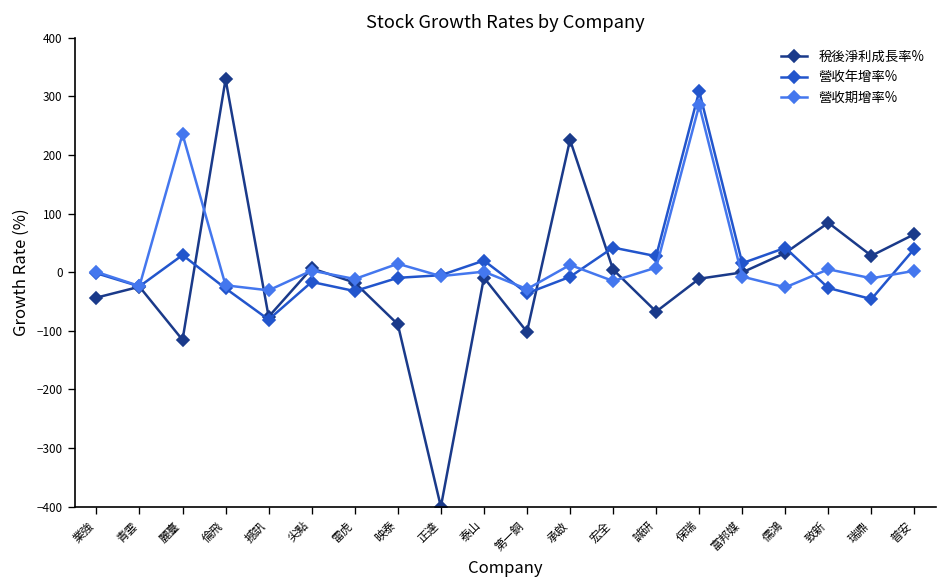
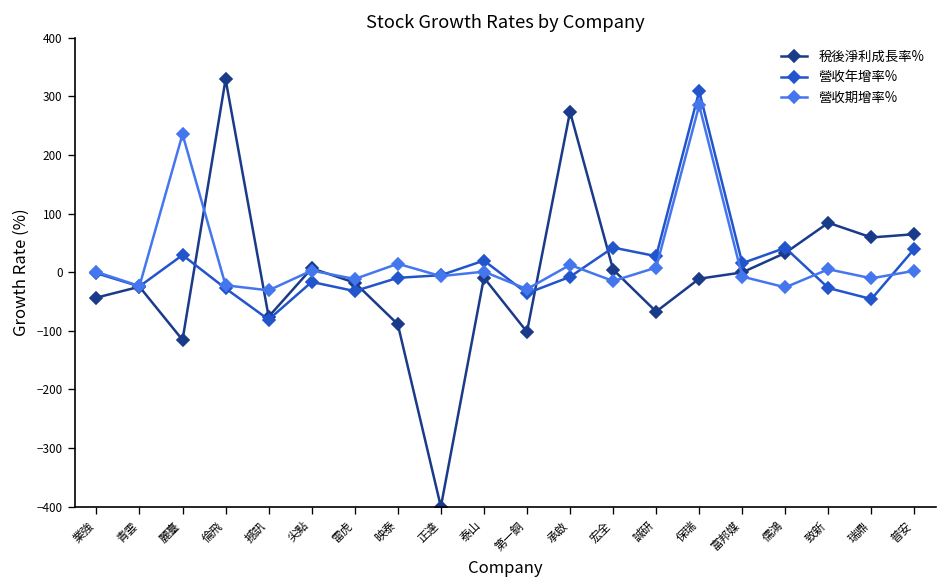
  {
    "稅後淨利成長率%": {
      "業強": -40,
      "麗臺": -120,
      "倫飛": 330,
      "雷虎": -20,
      "映泰": -90,
      "正達": -400,
      "泰山": -10,
      "第一銅": -100,
-     "承啟": 230,
+     "承啟": 270,
      "宏全": 0,
      "誠研": -70,
      "保瑞": -10,
      "富邦媒": 0,
      "儒鴻": 30,
      "致新": 80,
-     "瑞鼎": 30,
+     "瑞鼎": 60,
      "普安": 60
    }
  }
